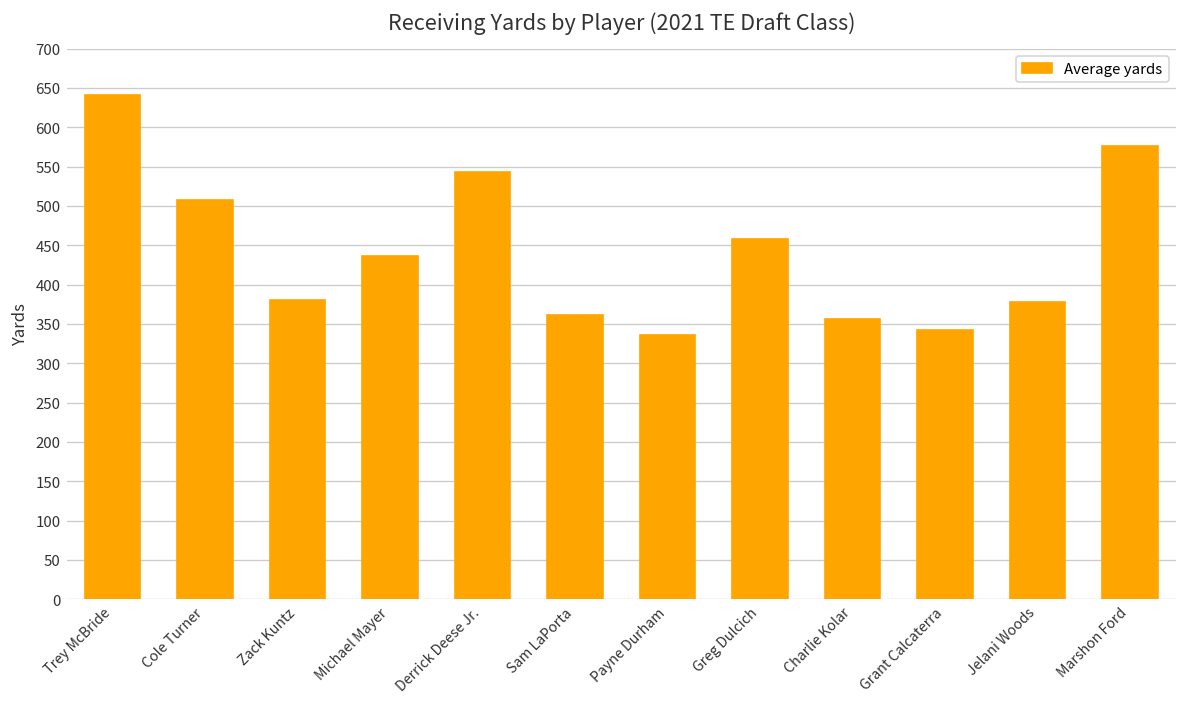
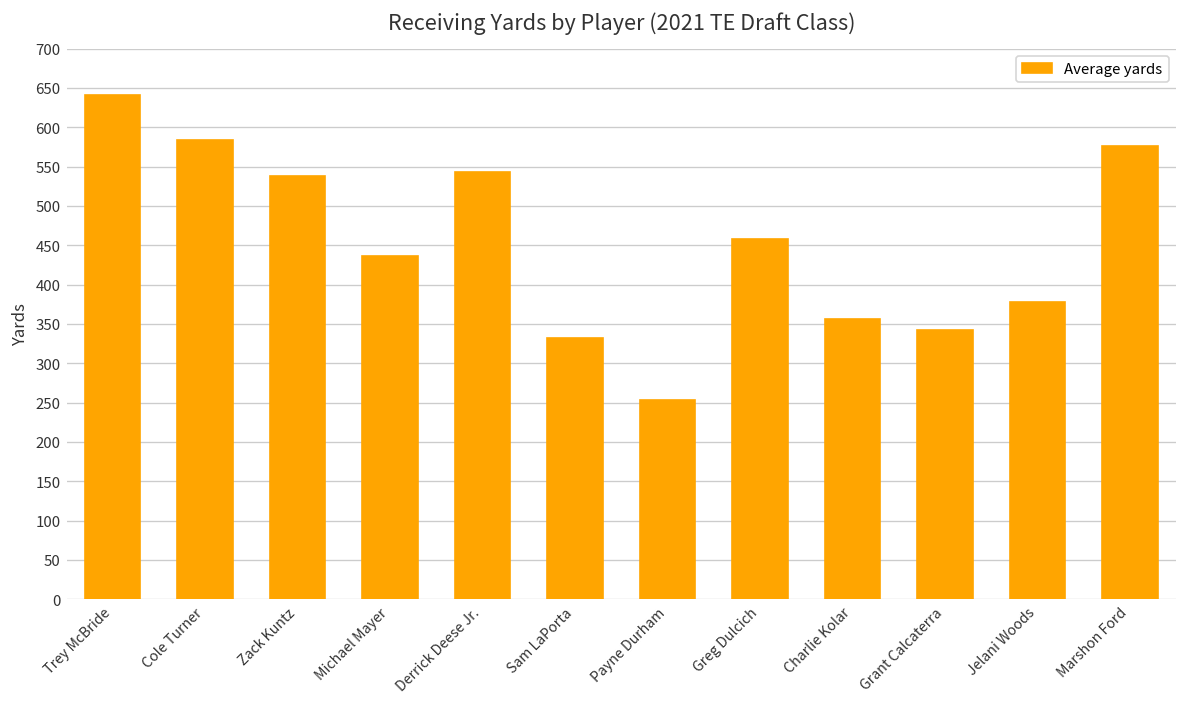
  {
    "Trey McBride": 640,
-   "Cole Turner": 510,
-   "Zack Kuntz": 380,
+   "Cole Turner": 580,
+   "Zack Kuntz": 540,
    "Michael Mayer": 440,
    "Derrick Deese Jr.": 540,
-   "Sam LaPorta": 360,
-   "Payne Durham": 340,
+   "Sam LaPorta": 330,
+   "Payne Durham": 250,
    "Greg Dulcich": 460,
    "Charlie Kolar": 360,
    "Grant Calcaterra": 340,
    "Jelani Woods": 380,
    "Marshon Ford": 580
  }
